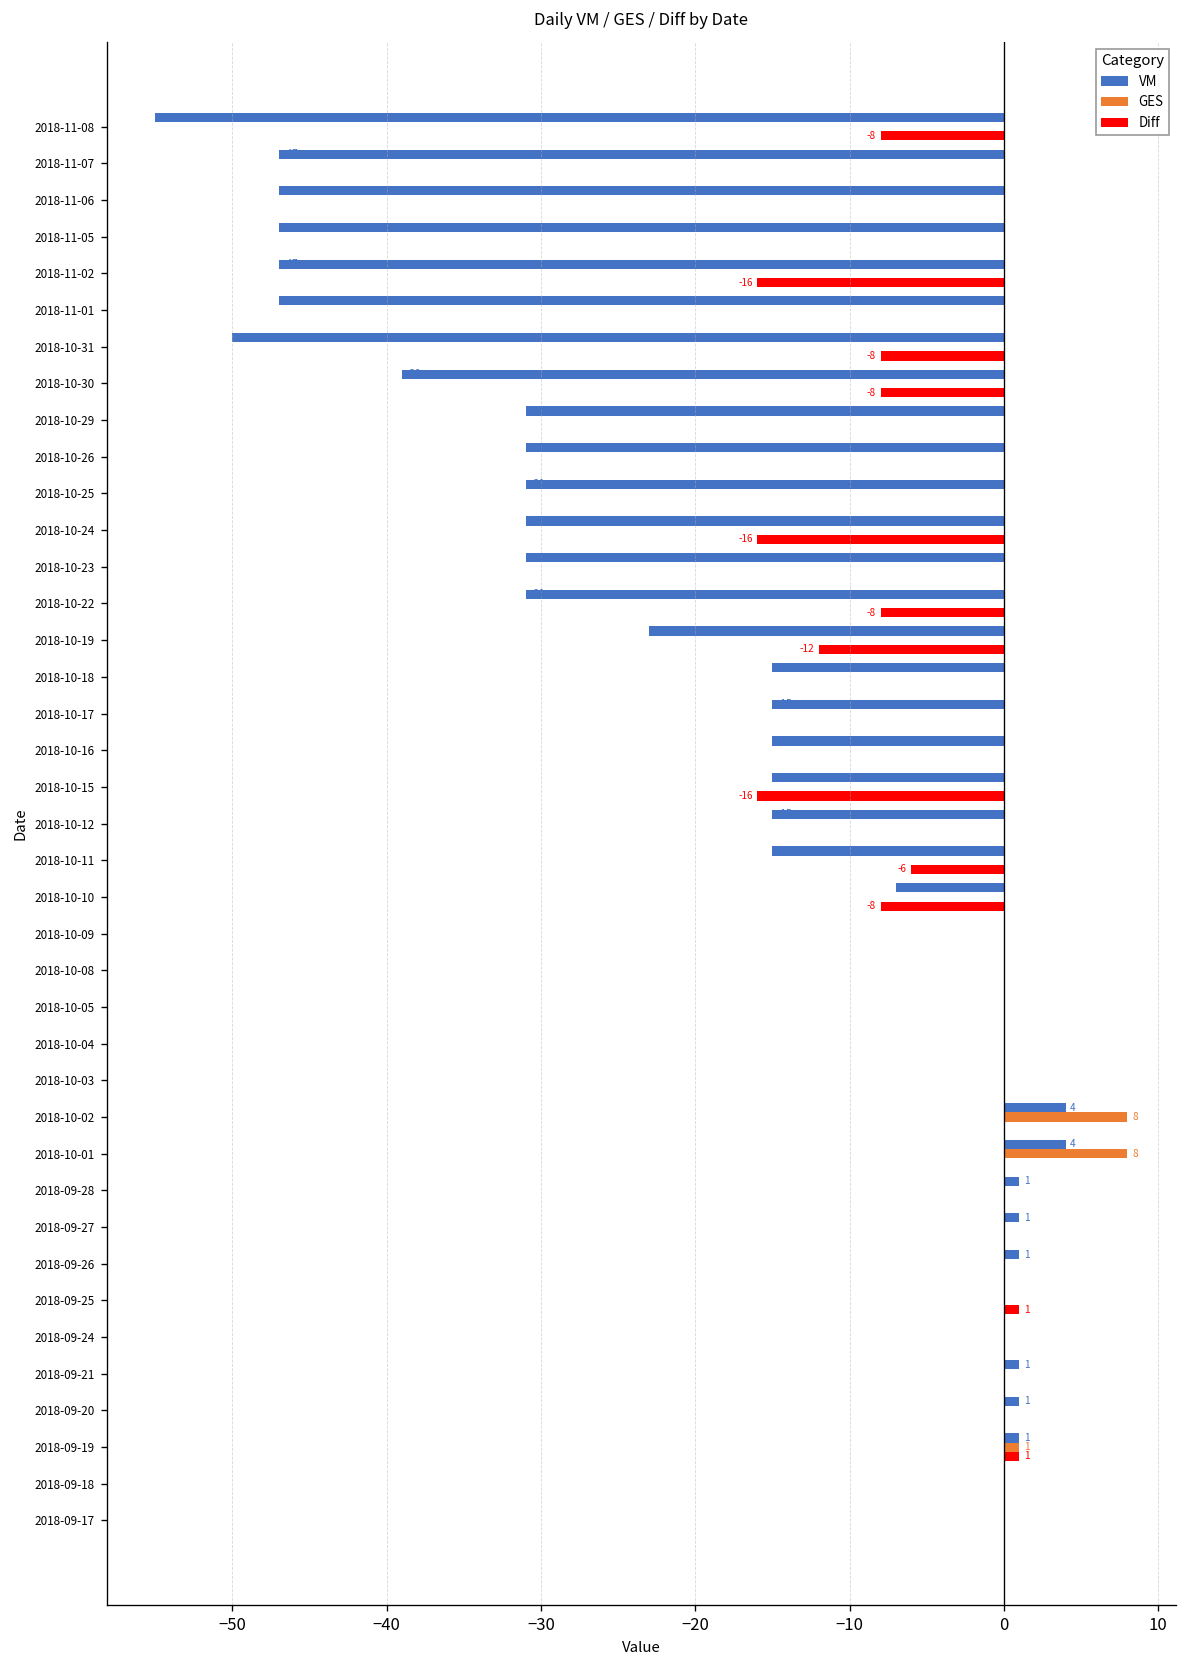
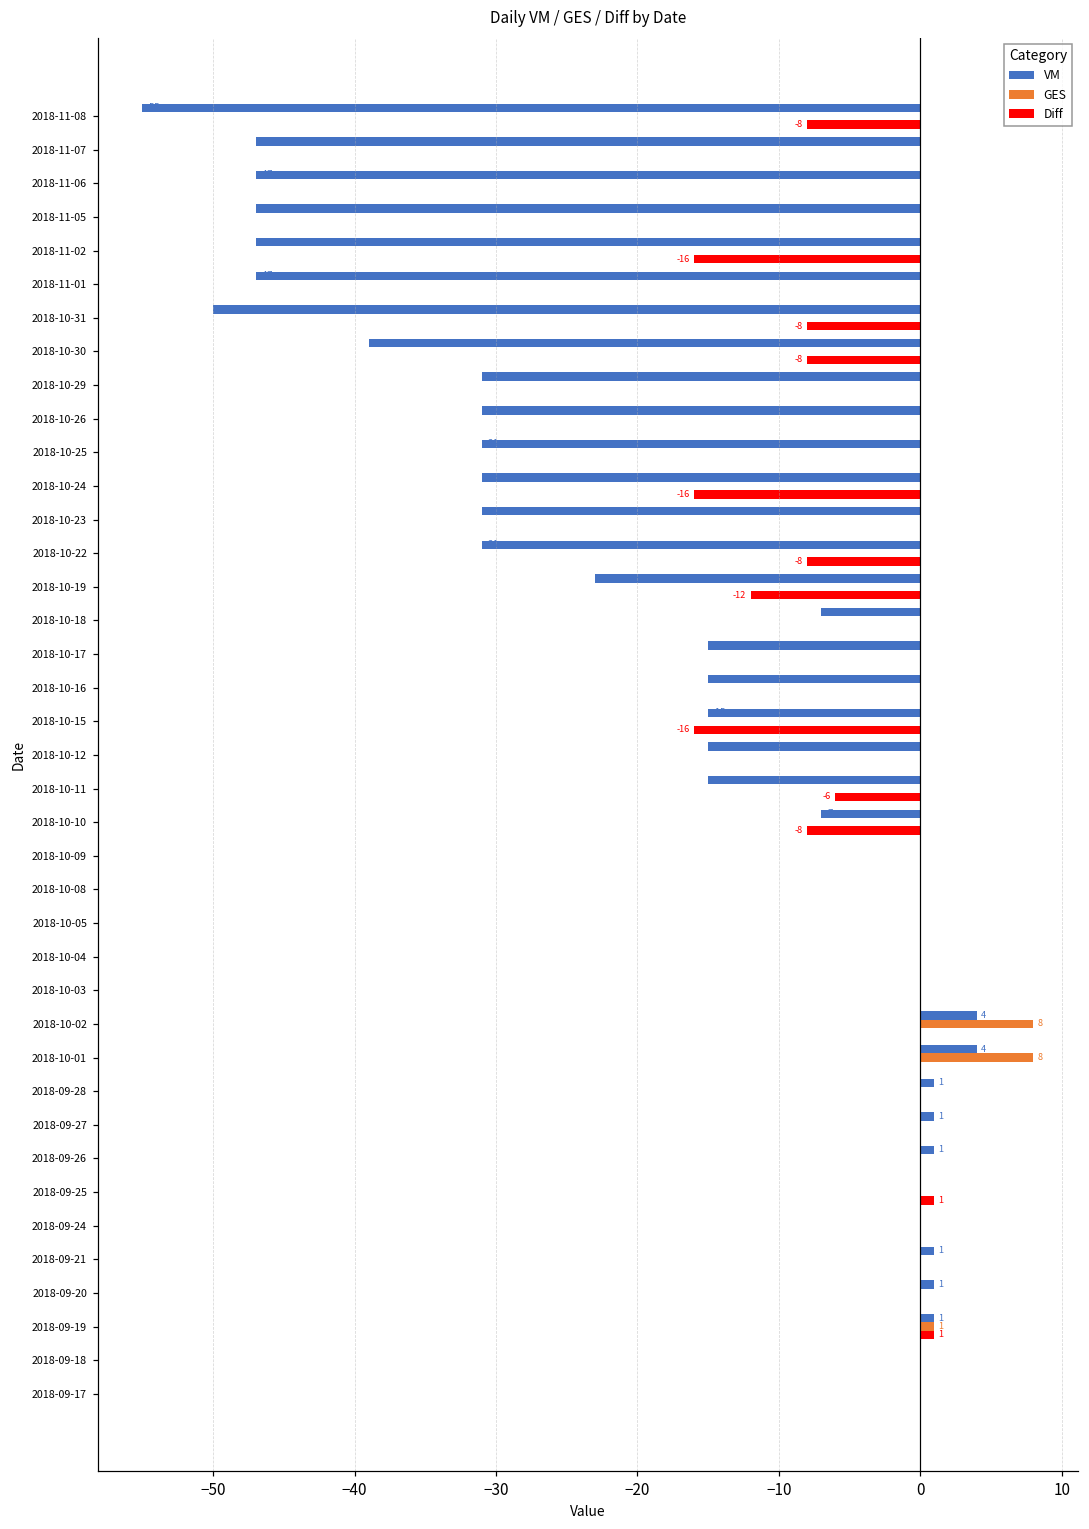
  {
    "VM": {
      "2018-11-08": -55,
      "2018-11-07": -47,
      "2018-11-06": -47,
      "2018-11-05": -47,
      "2018-11-02": -47,
      "2018-11-01": -47,
      "2018-10-31": -50,
      "2018-10-30": -39,
      "2018-10-29": -31,
      "2018-10-26": -31,
      "2018-10-25": -31,
      "2018-10-24": -31,
      "2018-10-23": -31,
      "2018-10-22": -31,
      "2018-10-19": -23,
-     "2018-10-18": -15,
+     "2018-10-18": -7,
      "2018-10-17": -15,
      "2018-10-16": -15,
      "2018-10-15": -15,
      "2018-10-12": -15,
      "2018-10-11": -15,
      "2018-10-10": -7,
      "2018-10-09": 0,
      "2018-10-08": 0,
      "2018-10-05": 0,
      "2018-10-04": 0,
      "2018-10-03": 0,
      "2018-09-25": 0,
      "2018-09-24": 0,
      "2018-09-18": 0,
      "2018-09-17": 0
    },
    "GES": {
      "2018-10-02": 8,
      "2018-10-01": 8
    },
    "Diff": {
      "2018-11-08": -8,
      "2018-11-02": -16,
      "2018-10-31": -8,
      "2018-10-30": -8,
      "2018-10-24": -16,
      "2018-10-22": -8,
      "2018-10-19": -12,
      "2018-10-15": -16,
      "2018-10-11": -6,
      "2018-10-10": -8,
      "2018-09-25": 1,
      "2018-09-19": 1
    }
  }
